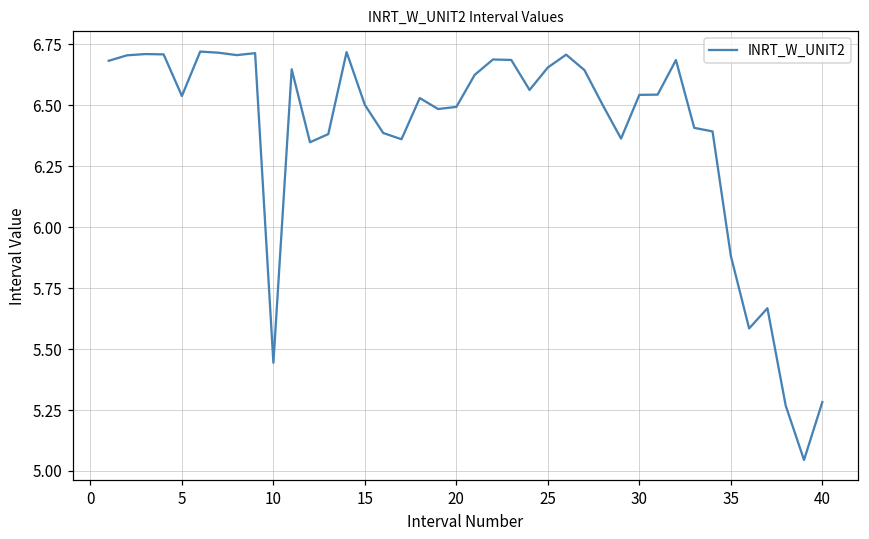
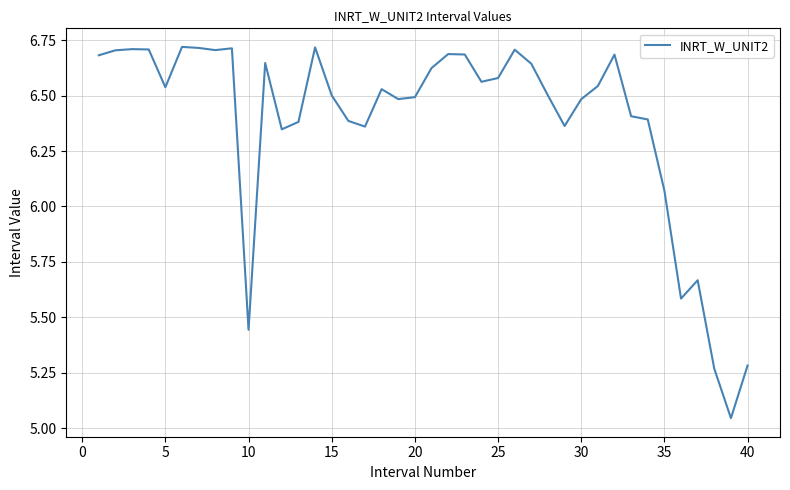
  {
    "5": 6.54,
    "10": 5.44,
    "15": 6.50,
    "20": 6.49,
-   "25": 6.65,
-   "30": 6.54,
-   "35": 5.88,
+   "25": 6.58,
+   "30": 6.48,
+   "35": 6.07,
    "40": 5.28
  }
